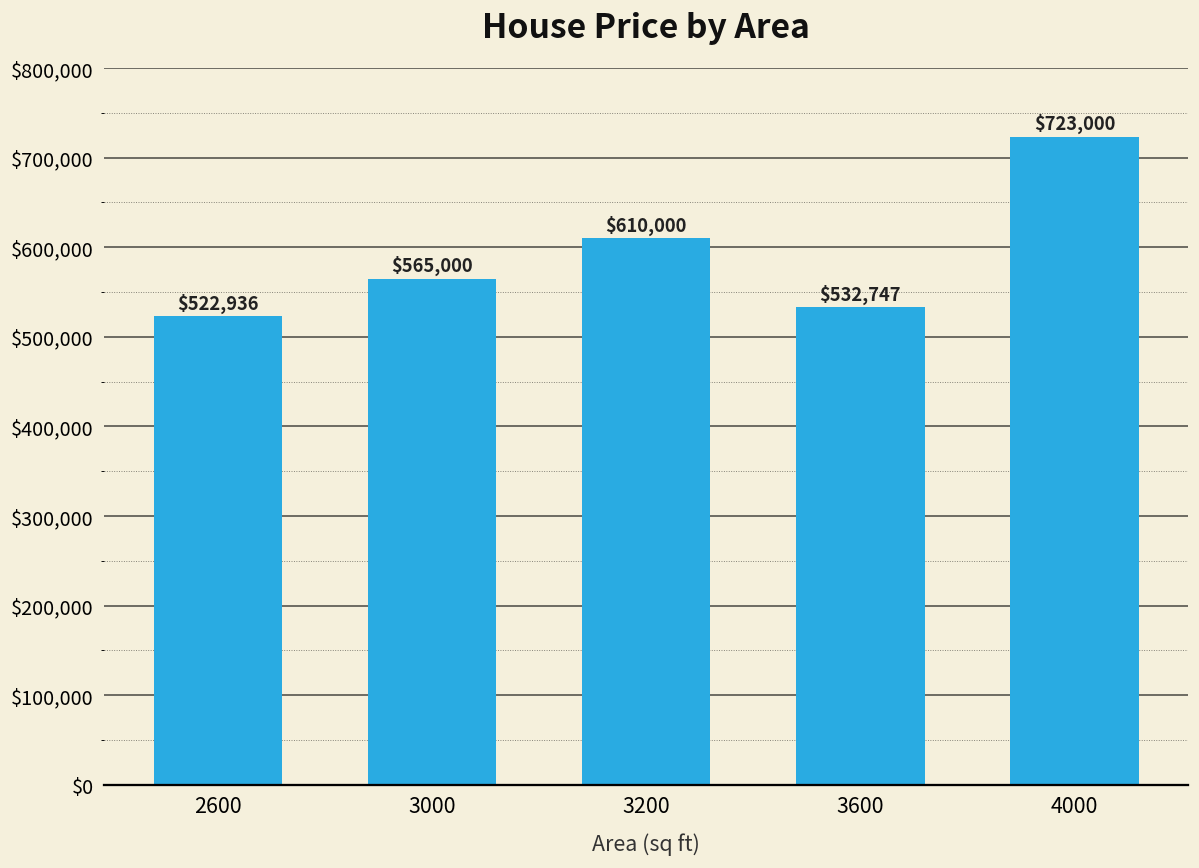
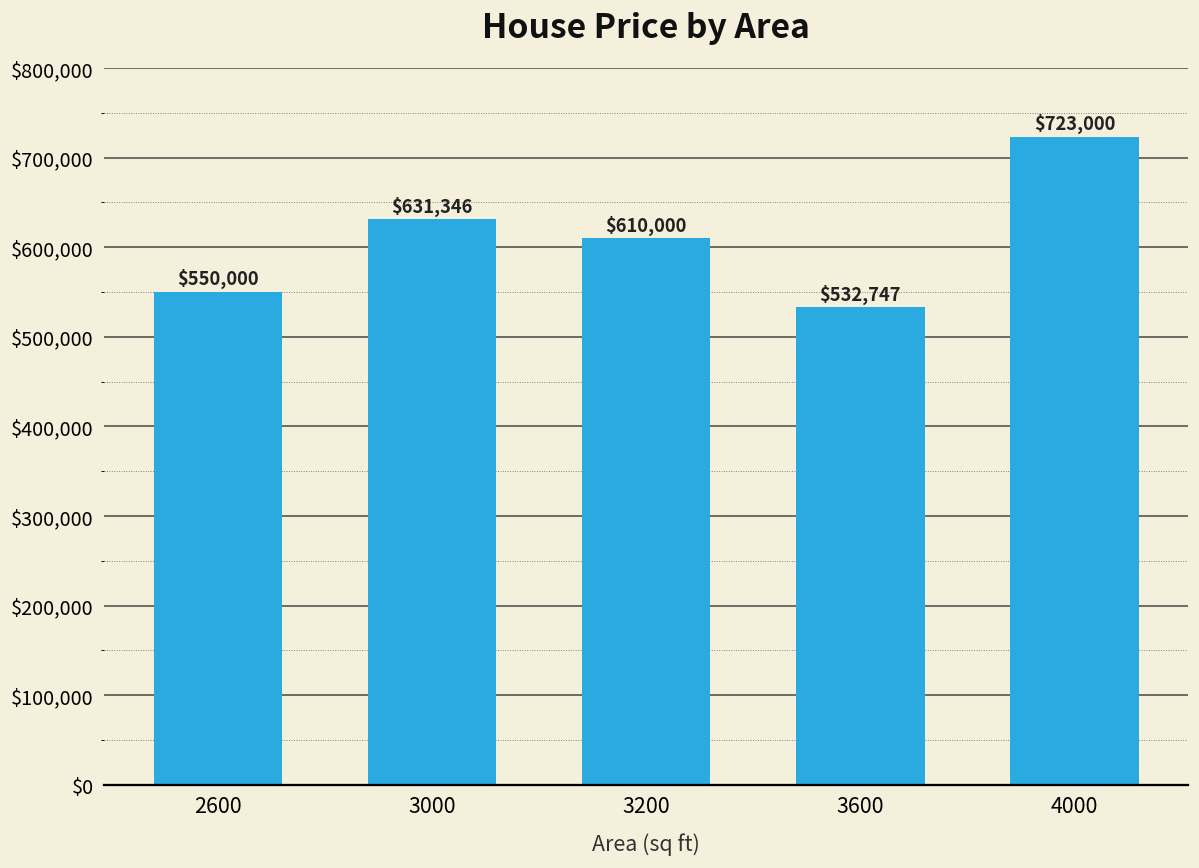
  {
-   "2600": "$522,936",
-   "3000": "$565,000",
+   "2600": "$550,000",
+   "3000": "$631,346",
    "3200": "$610,000",
    "3600": "$532,747",
    "4000": "$723,000"
  }
